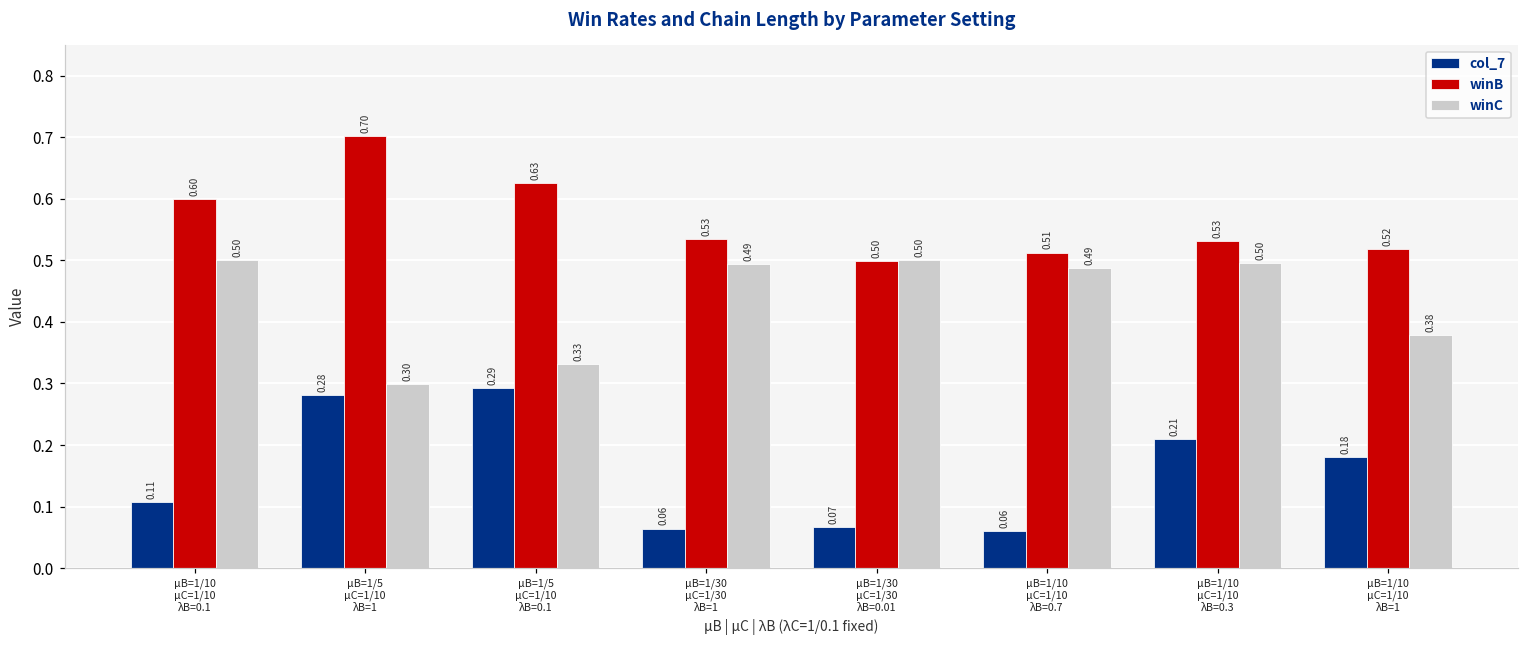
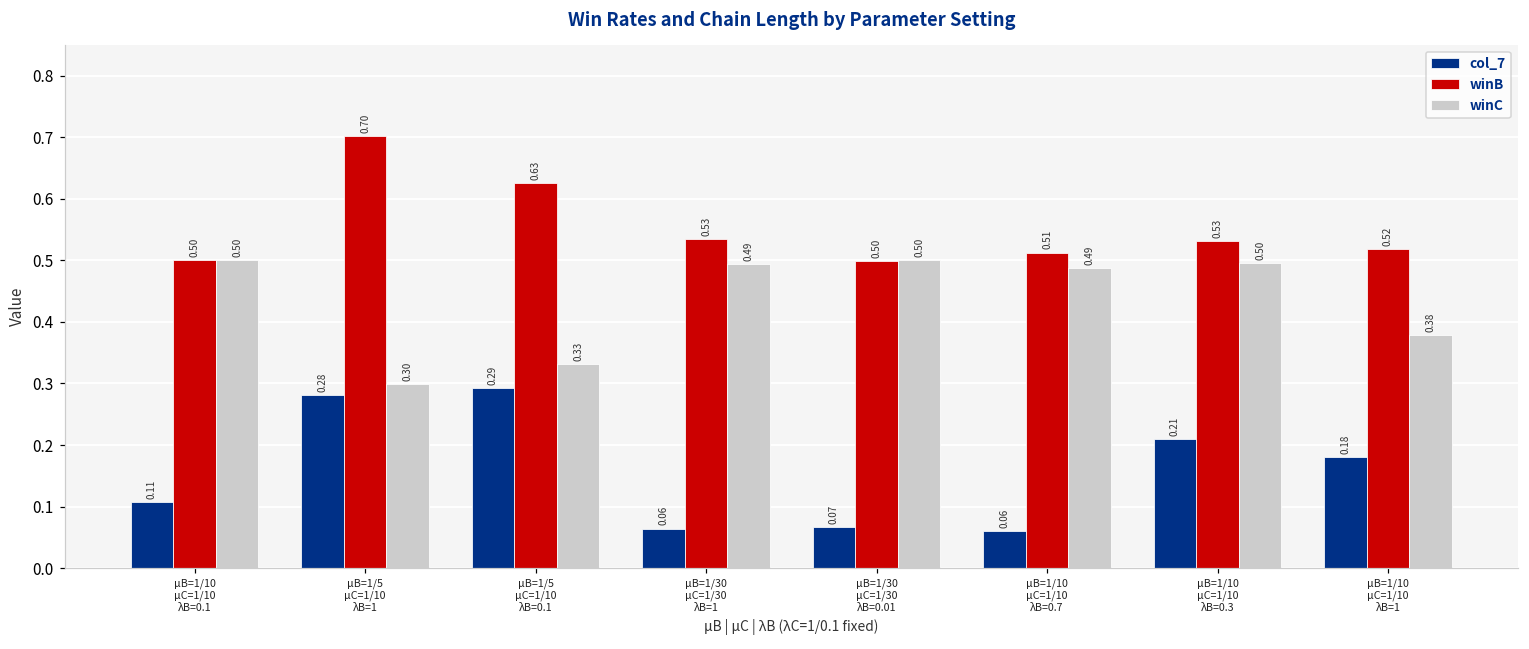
  {
    "col_7": {
      "μB=1/10 μC=1/10 λB=0.1": 0.11,
      "μB=1/5 μC=1/10 λB=1": 0.28,
      "μB=1/5 μC=1/10 λB=0.1": 0.29,
      "μB=1/30 μC=1/30 λB=1": 0.06,
      "μB=1/30 μC=1/30 λB=0.01": 0.07,
      "μB=1/10 μC=1/10 λB=0.7": 0.06,
      "μB=1/10 μC=1/10 λB=0.3": 0.21,
      "μB=1/10 μC=1/10 λB=1": 0.18
    },
    "winB": {
-     "μB=1/10 μC=1/10 λB=0.1": 0.60,
+     "μB=1/10 μC=1/10 λB=0.1": 0.50,
      "μB=1/5 μC=1/10 λB=1": 0.70,
      "μB=1/5 μC=1/10 λB=0.1": 0.63,
      "μB=1/30 μC=1/30 λB=1": 0.53,
      "μB=1/30 μC=1/30 λB=0.01": 0.50,
      "μB=1/10 μC=1/10 λB=0.7": 0.51,
      "μB=1/10 μC=1/10 λB=0.3": 0.53,
      "μB=1/10 μC=1/10 λB=1": 0.52
    },
    "winC": {
      "μB=1/10 μC=1/10 λB=0.1": 0.50,
      "μB=1/5 μC=1/10 λB=1": 0.30,
      "μB=1/5 μC=1/10 λB=0.1": 0.33,
      "μB=1/30 μC=1/30 λB=1": 0.49,
      "μB=1/30 μC=1/30 λB=0.01": 0.50,
      "μB=1/10 μC=1/10 λB=0.7": 0.49,
      "μB=1/10 μC=1/10 λB=0.3": 0.50,
      "μB=1/10 μC=1/10 λB=1": 0.38
    }
  }
